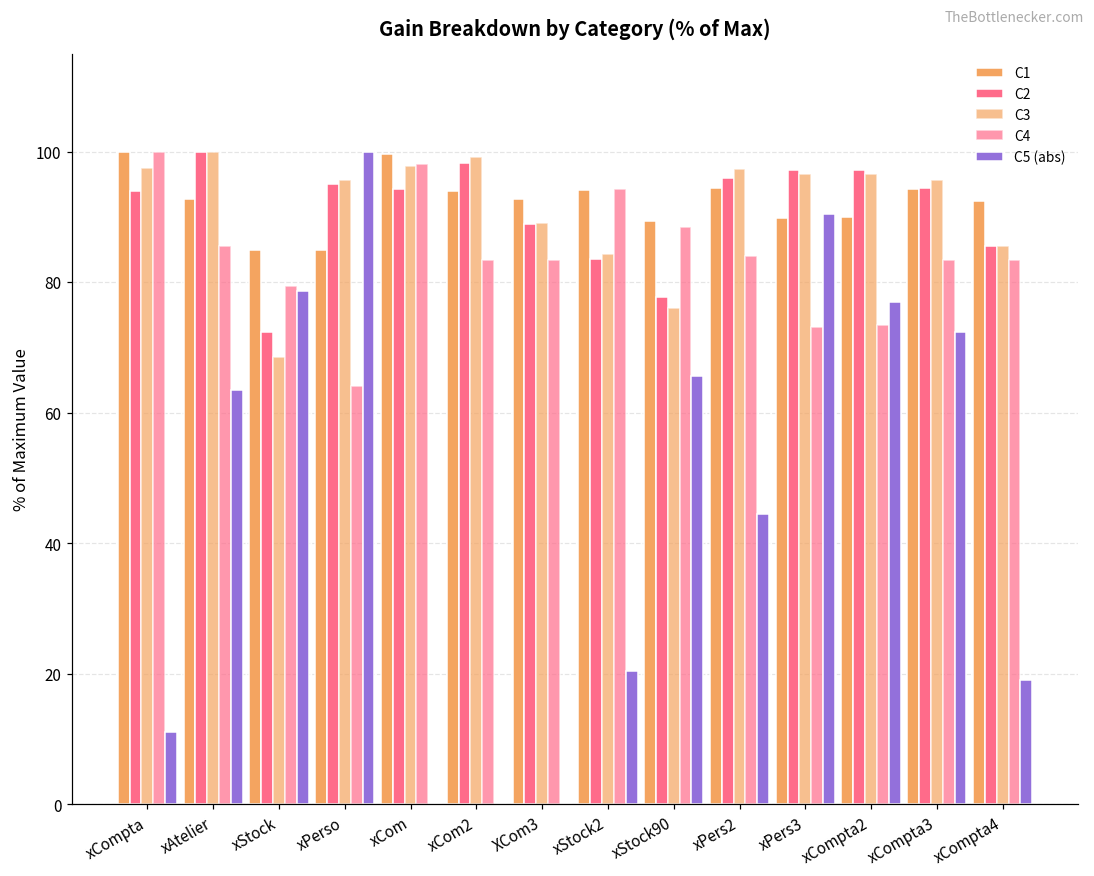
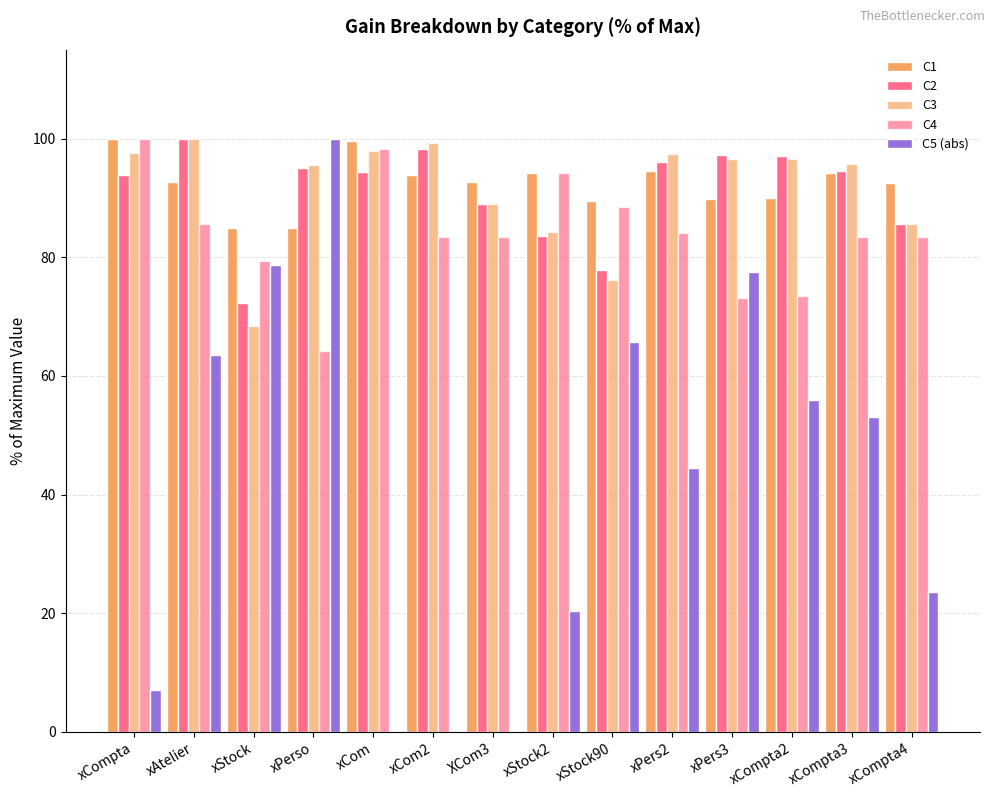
  {
    "C5 (abs)": {
-     "xCompta": 11,
+     "xCompta": 7,
      "xAtelier": 64,
      "xStock": 79,
      "xPerso": 100,
      "xStock2": 20,
      "xStock90": 66,
      "xPers2": 45,
-     "xPers3": 90,
-     "xCompta2": 77,
-     "xCompta3": 72,
-     "xCompta4": 19
+     "xPers3": 78,
+     "xCompta2": 56,
+     "xCompta3": 53,
+     "xCompta4": 24
    }
  }
